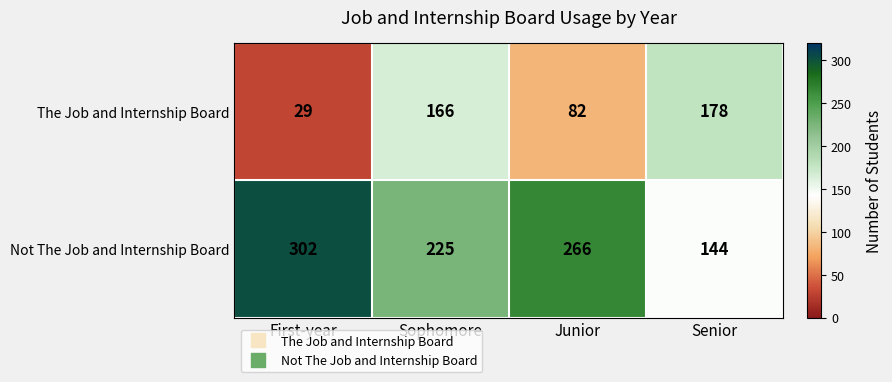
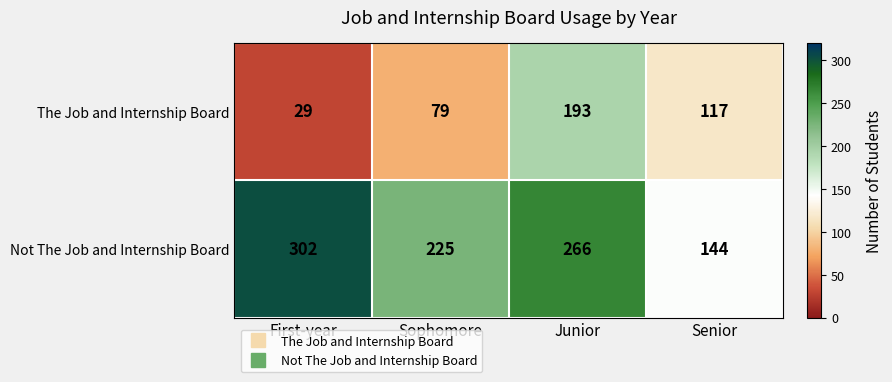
  {
    "The Job and Internship Board": {
      "First-year": 29,
-     "Sophomore": 166,
-     "Junior": 82,
-     "Senior": 178
+     "Sophomore": 79,
+     "Junior": 193,
+     "Senior": 117
    },
    "Not The Job and Internship Board": {
      "First-year": 302,
      "Sophomore": 225,
      "Junior": 266,
      "Senior": 144
    }
  }
